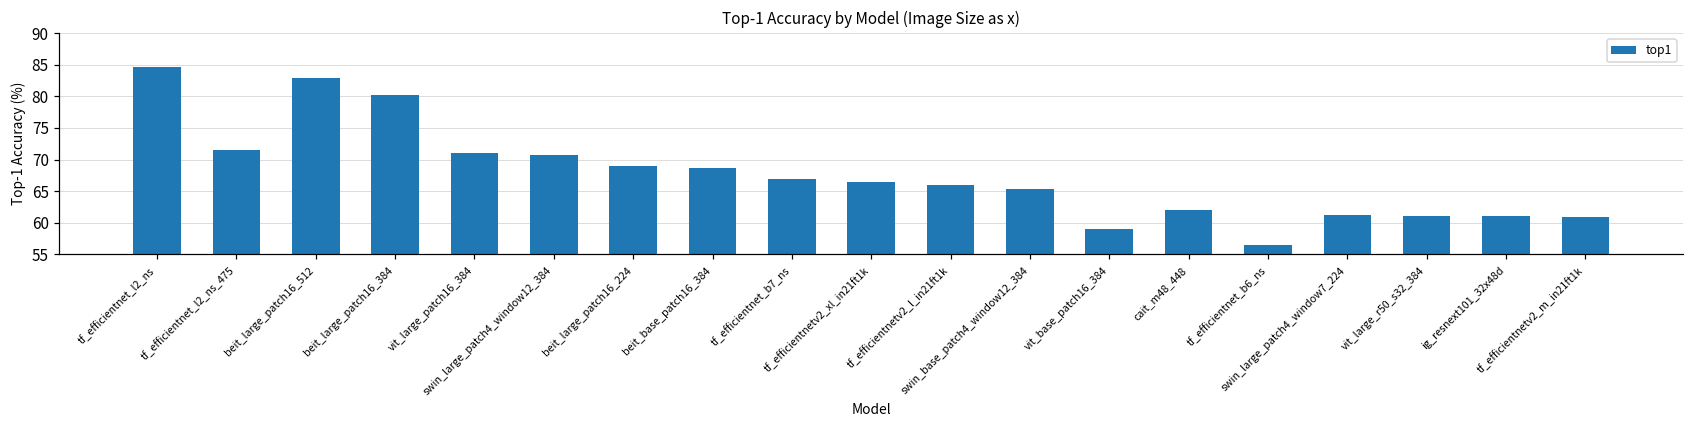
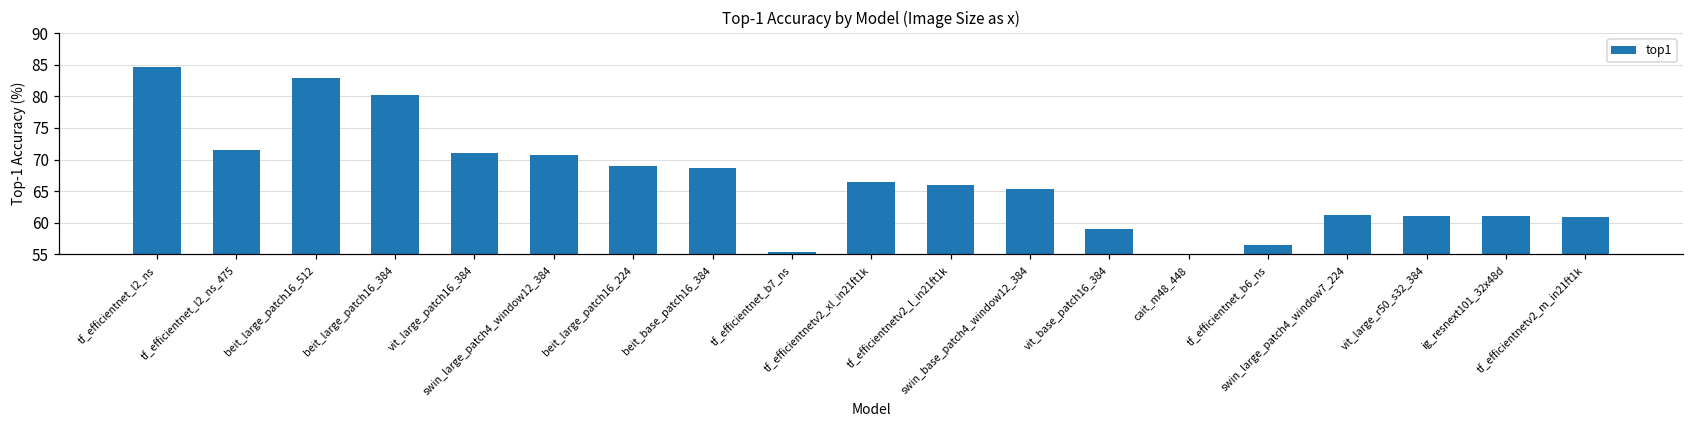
  {
    "tf_efficientnet_l2_ns": 85,
    "tf_efficientnet_l2_ns_475": 71,
    "beit_large_patch16_512": 83,
    "beit_large_patch16_384": 80,
    "vit_large_patch16_384": 71,
    "swin_large_patch4_window12_384": 71,
    "beit_large_patch16_224": 69,
    "beit_base_patch16_384": 69,
-   "tf_efficientnet_b7_ns": 67,
+   "tf_efficientnet_b7_ns": 55,
    "tf_efficientnetv2_xl_in21ft1k": 66,
    "tf_efficientnetv2_l_in21ft1k": 66,
    "swin_base_patch4_window12_384": 65,
    "vit_base_patch16_384": 59,
-   "cait_m48_448": 62,
+   "cait_m48_448": 55,
    "tf_efficientnet_b6_ns": 56,
    "swin_large_patch4_window7_224": 61,
    "vit_large_r50_s32_384": 61,
    "ig_resnext101_32x48d": 61,
    "tf_efficientnetv2_m_in21ft1k": 61
  }
